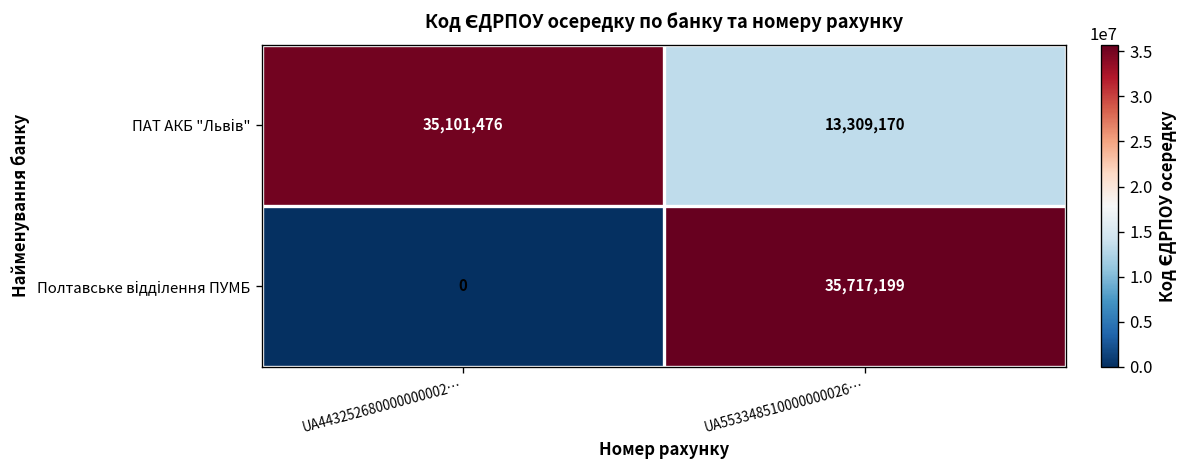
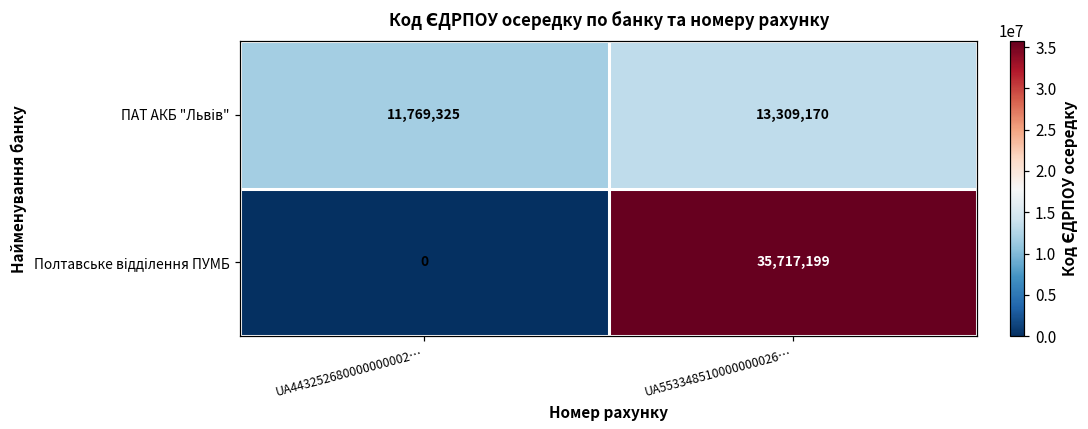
  {
    "ПАТ АКБ \"Львів\"": {
-     "UA443252680000000002…": "35,101,476",
+     "UA443252680000000002…": "11,769,325",
      "UA553348510000000026…": "13,309,170"
    },
    "Полтавське відділення ПУМБ": {
      "UA443252680000000002…": "0",
      "UA553348510000000026…": "35,717,199"
    }
  }
